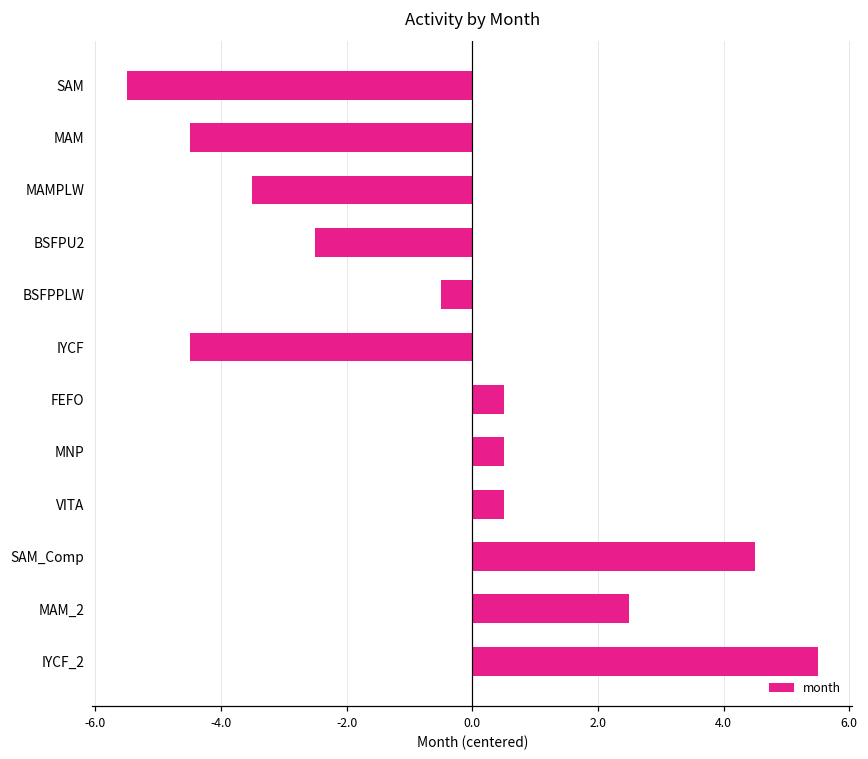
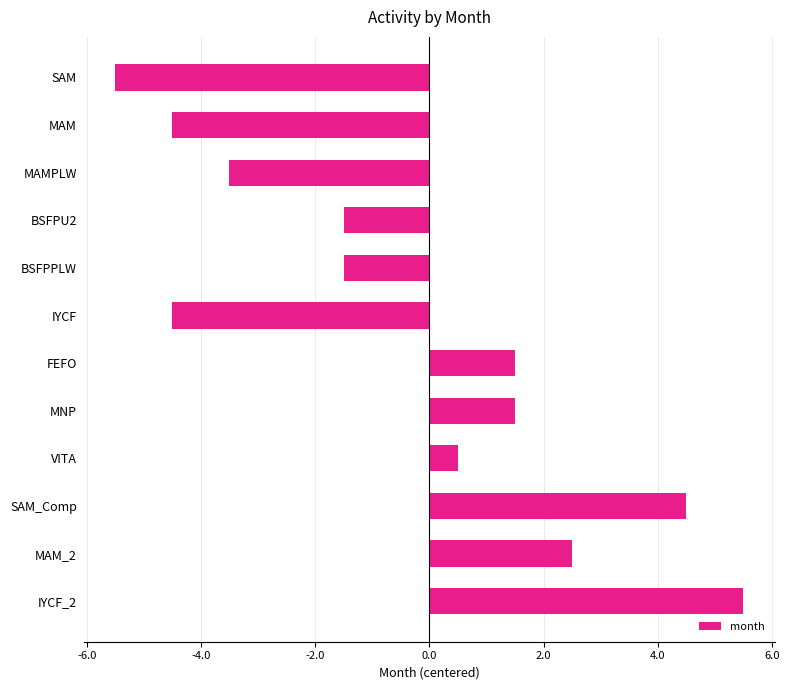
  {
    "SAM": -5.5,
    "MAM": -4.5,
    "MAMPLW": -3.5,
-   "BSFPU2": -2.5,
-   "BSFPPLW": -0.5,
+   "BSFPU2": -1.5,
+   "BSFPPLW": -1.5,
    "IYCF": -4.5,
-   "FEFO": 0.5,
-   "MNP": 0.5,
+   "FEFO": 1.5,
+   "MNP": 1.5,
    "VITA": 0.5,
    "SAM_Comp": 4.5,
    "MAM_2": 2.5,
    "IYCF_2": 5.5
  }
